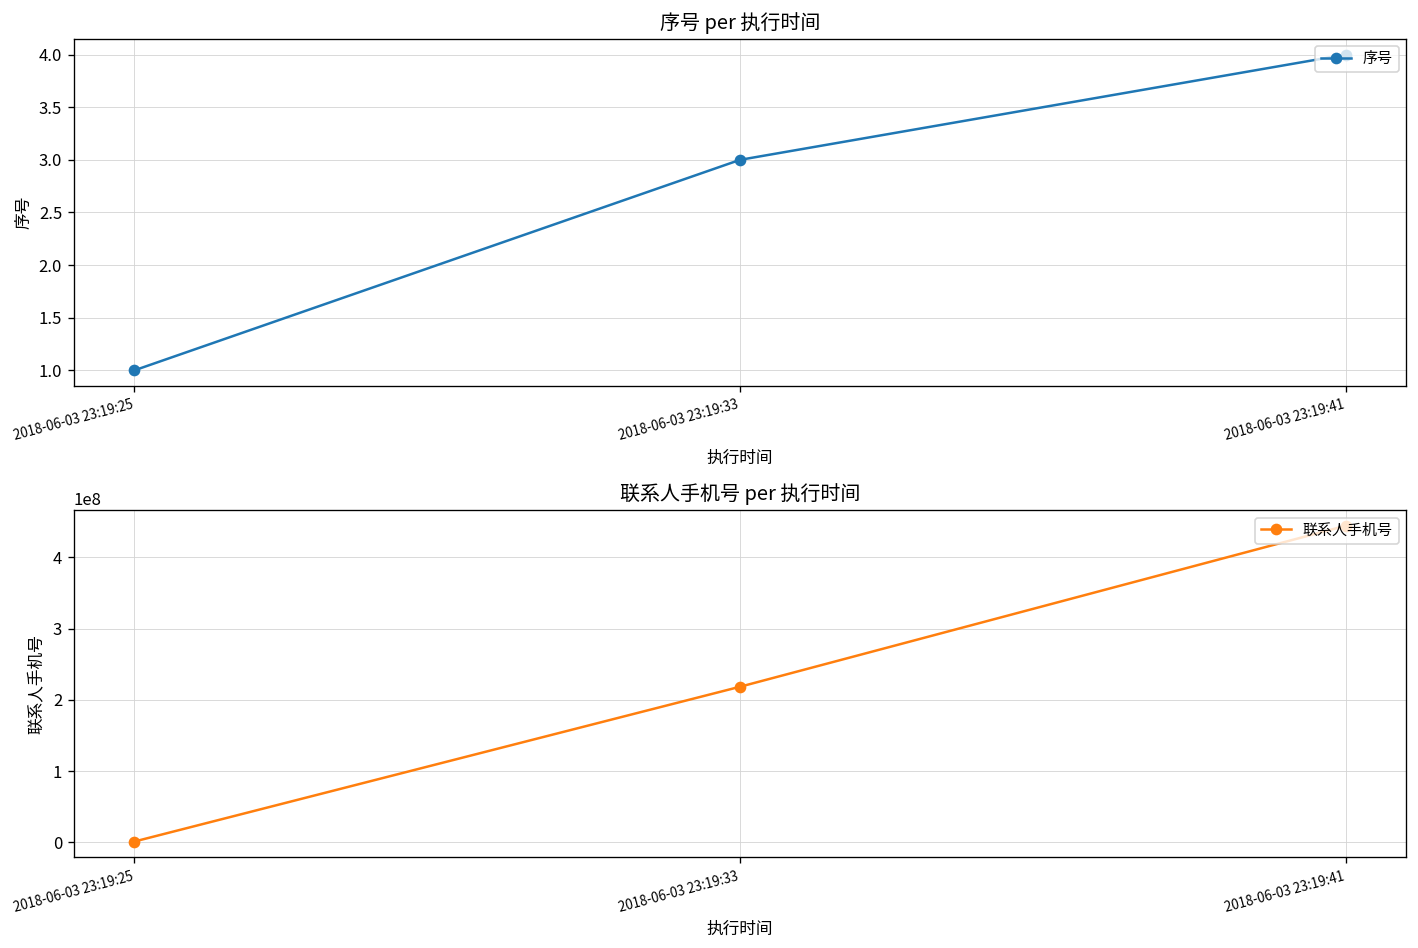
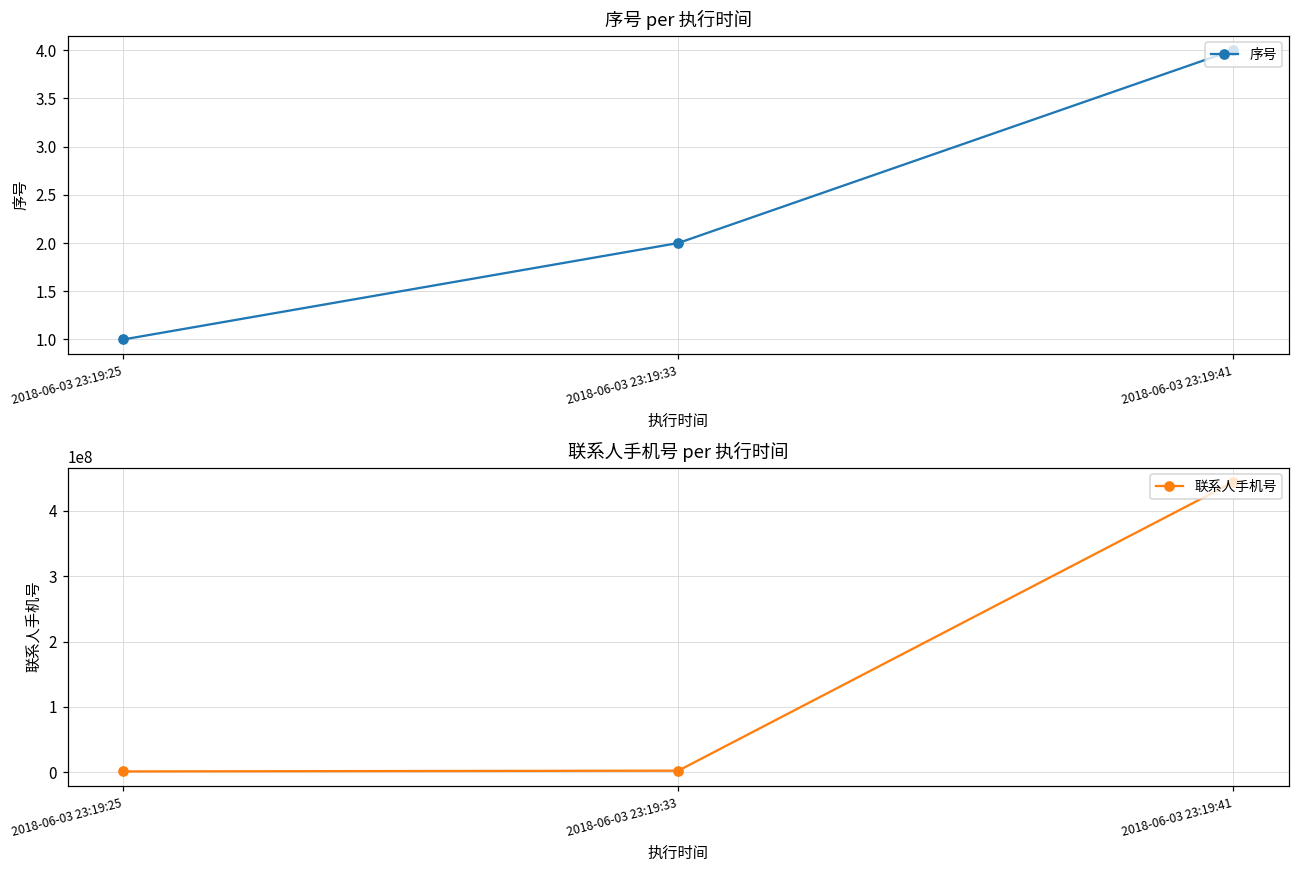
  {
    "序号 per 执行时间": {
      "2018-06-03 23:19:25": 1,
-     "2018-06-03 23:19:33": 3
+     "2018-06-03 23:19:33": 2
    },
    "联系人手机号 per 执行时间": {
      "2018-06-03 23:19:25": 0,
-     "2018-06-03 23:19:33": 220000000
+     "2018-06-03 23:19:33": 0
    }
  }
